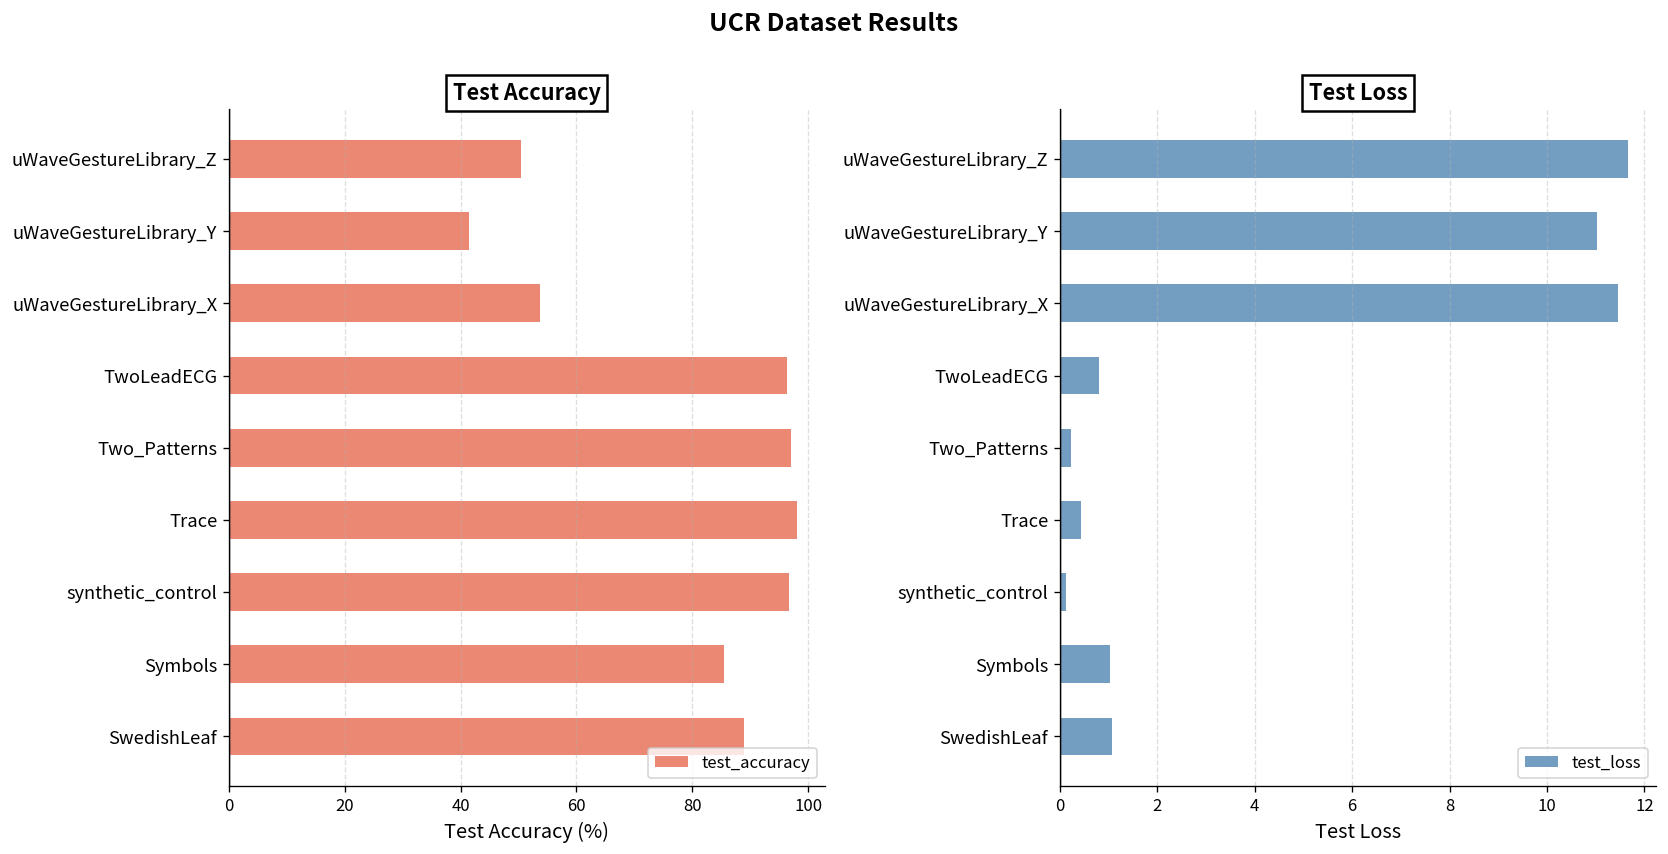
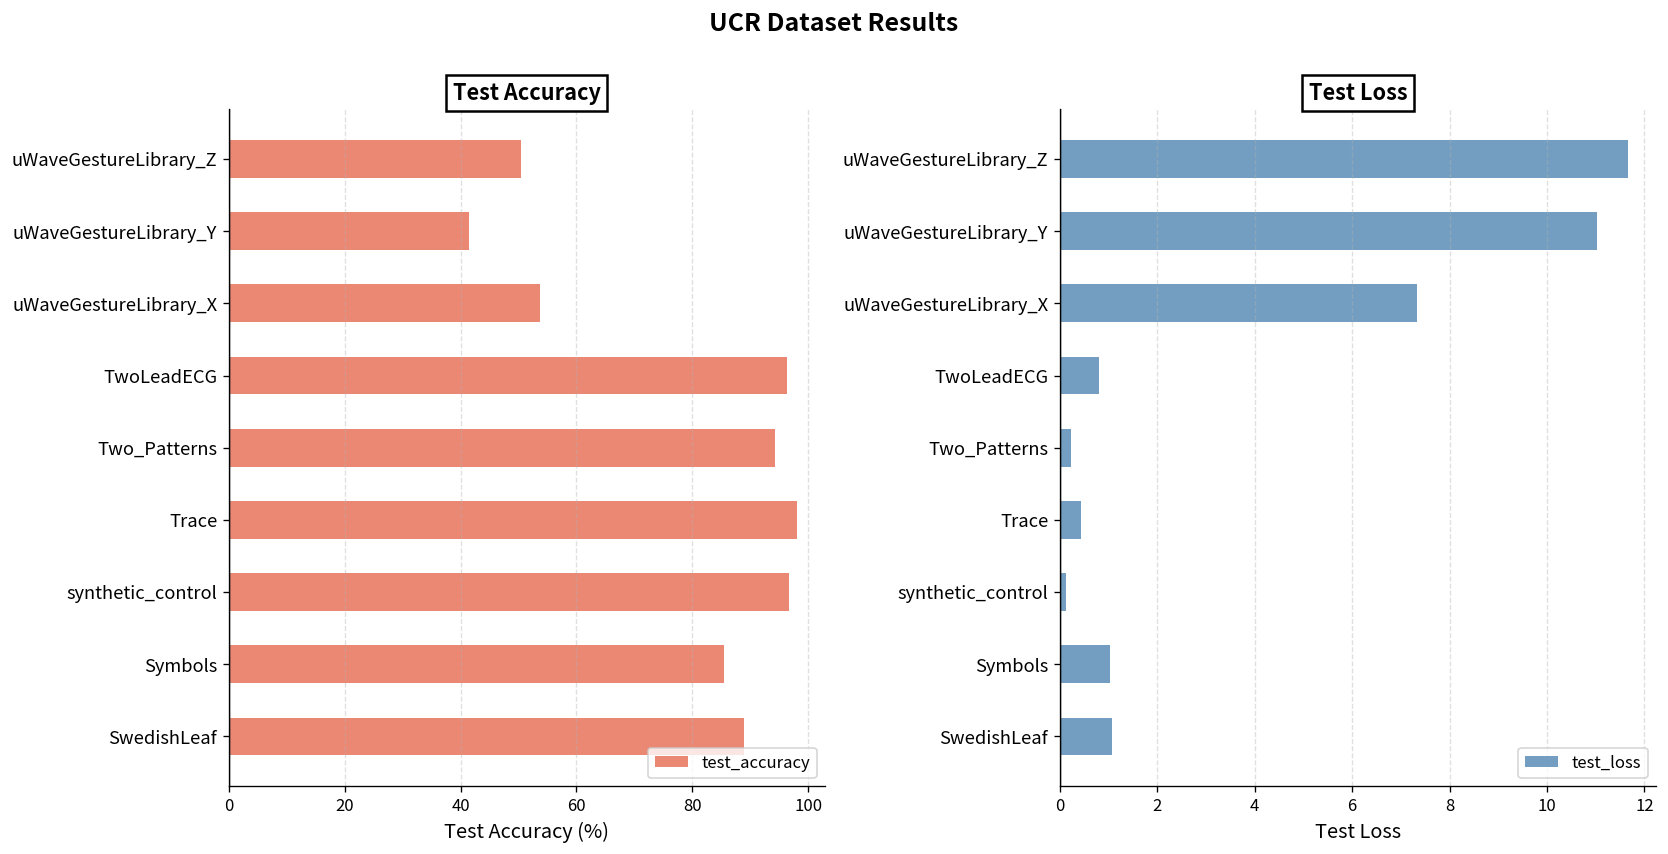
  {
    "Test Accuracy": {
      "uWaveGestureLibrary_Z": 51,
      "uWaveGestureLibrary_Y": 42,
      "uWaveGestureLibrary_X": 54,
      "TwoLeadECG": 96,
-     "Two_Patterns": 97,
+     "Two_Patterns": 94,
      "Trace": 98,
      "synthetic_control": 97,
      "Symbols": 85,
      "SwedishLeaf": 89
    },
    "Test Loss": {
      "uWaveGestureLibrary_Z": 11.7,
      "uWaveGestureLibrary_Y": 11.0,
-     "uWaveGestureLibrary_X": 11.5,
+     "uWaveGestureLibrary_X": 7.3,
      "TwoLeadECG": 0.8,
      "Two_Patterns": 0.2,
      "Trace": 0.4,
      "synthetic_control": 0.1,
      "Symbols": 1.0,
      "SwedishLeaf": 1.1
    }
  }
